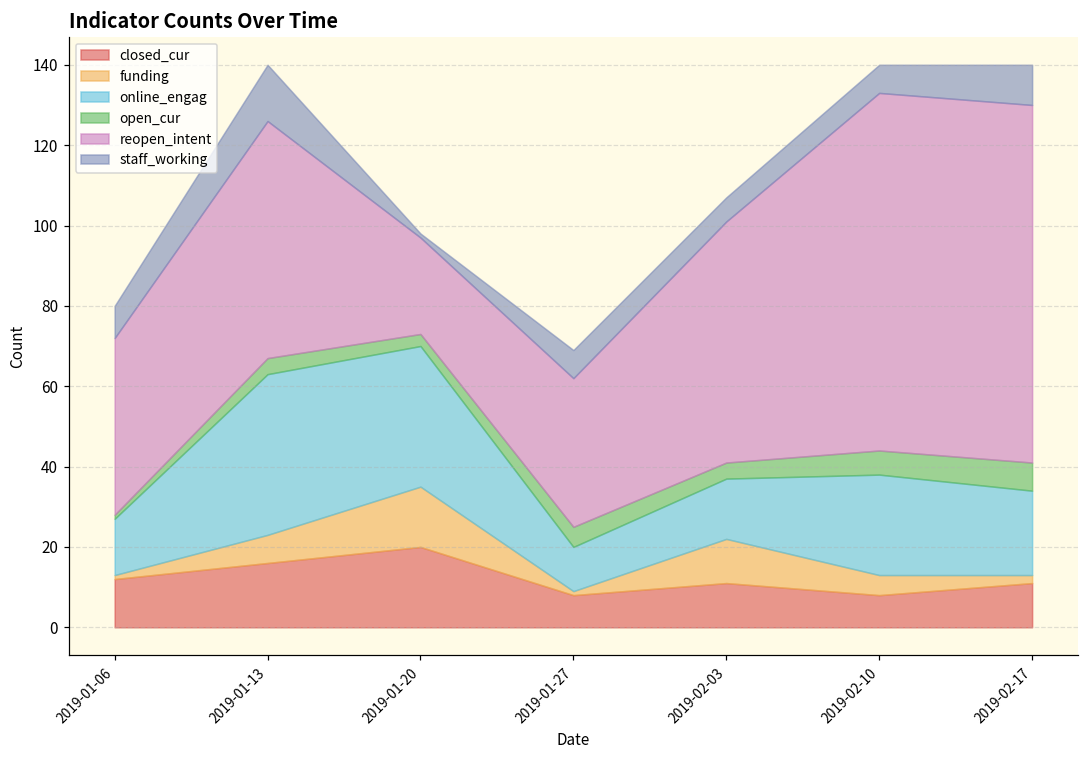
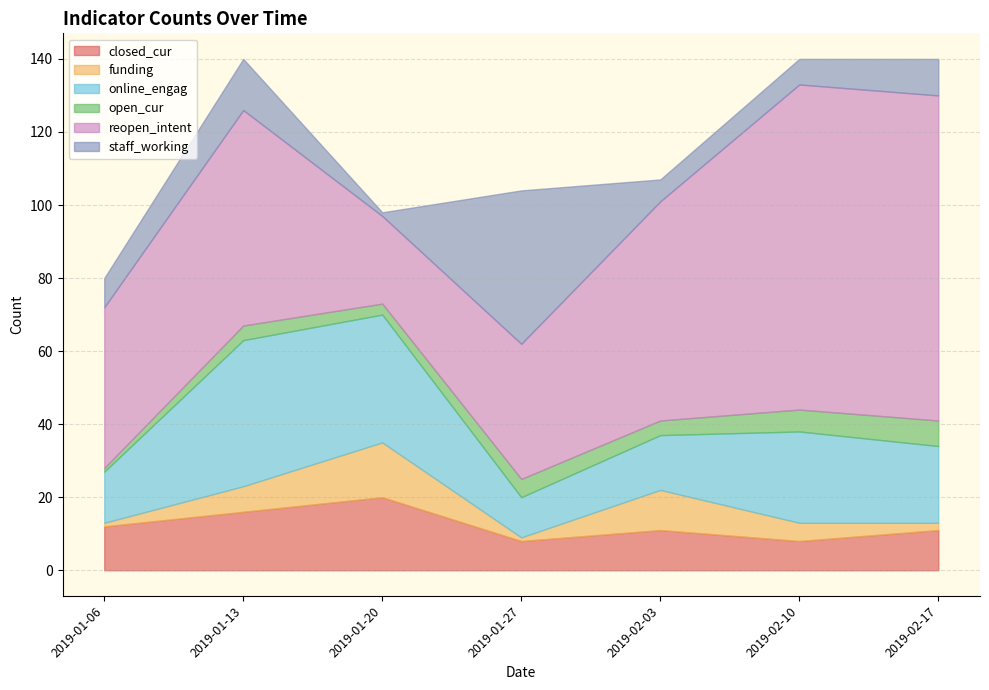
  {
    "closed_cur": {
      "2019-01-06": 12,
      "2019-01-13": 16,
      "2019-01-20": 20,
      "2019-01-27": 8,
      "2019-02-03": 11,
      "2019-02-10": 8,
      "2019-02-17": 11
    },
    "funding": {
      "2019-01-06": 1,
      "2019-01-13": 7,
      "2019-01-20": 15,
      "2019-01-27": 1,
      "2019-02-03": 11,
      "2019-02-10": 5,
      "2019-02-17": 2
    },
    "online_engag": {
      "2019-01-06": 14,
      "2019-01-13": 40,
      "2019-01-20": 35,
      "2019-01-27": 11,
      "2019-02-03": 15,
      "2019-02-10": 25,
      "2019-02-17": 21
    },
    "open_cur": {
      "2019-01-06": 1,
      "2019-01-13": 4,
      "2019-01-20": 3,
      "2019-01-27": 5,
      "2019-02-03": 4,
      "2019-02-10": 6,
      "2019-02-17": 7
    },
    "reopen_intent": {
      "2019-01-06": 44,
      "2019-01-13": 59,
      "2019-01-20": 24,
      "2019-01-27": 37,
      "2019-02-03": 60,
      "2019-02-10": 89,
      "2019-02-17": 89
    },
    "staff_working": {
      "2019-01-06": 8,
      "2019-01-13": 14,
      "2019-01-20": 1,
-     "2019-01-27": 7,
+     "2019-01-27": 42,
      "2019-02-03": 6,
      "2019-02-10": 7,
      "2019-02-17": 10
    }
  }
